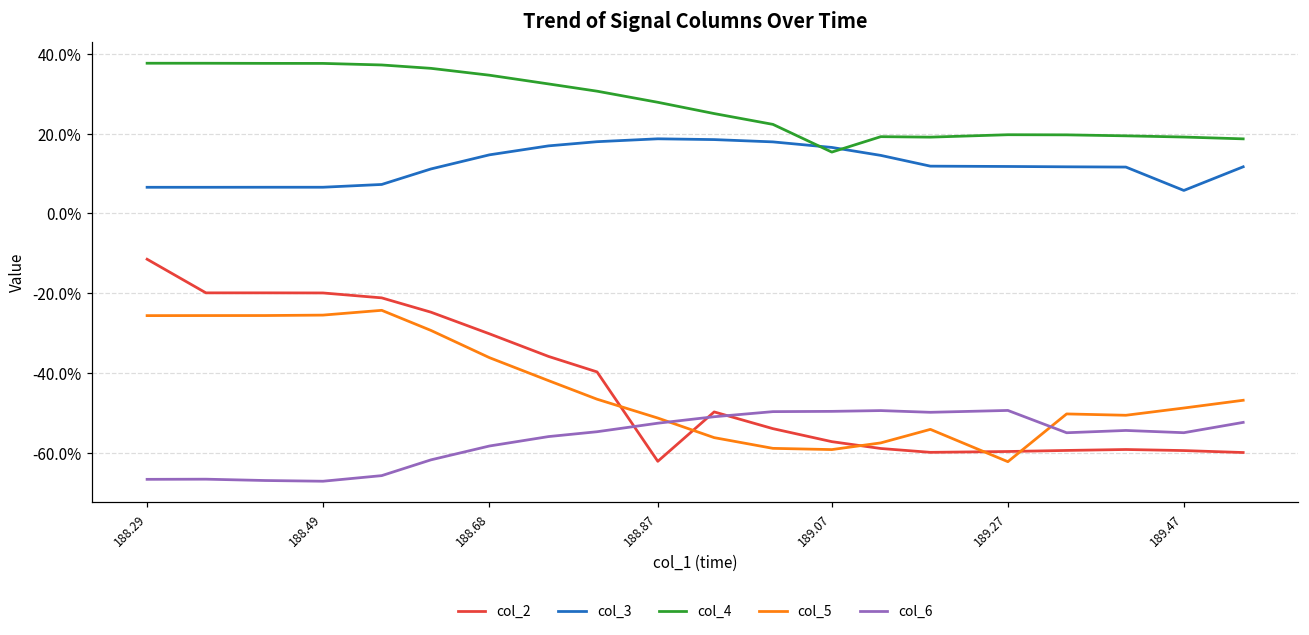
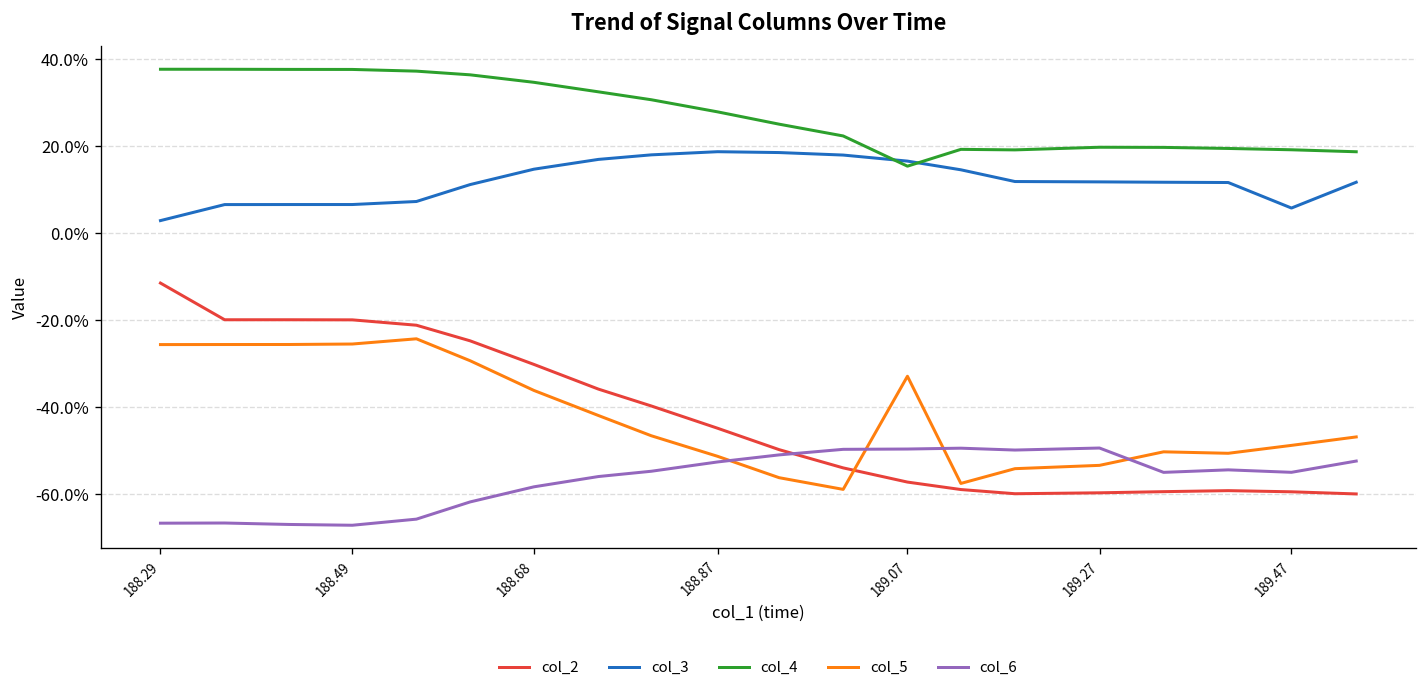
  {
    "col_2": {
      "188.29": "-11%",
      "188.49": "-20%",
      "188.68": "-30%",
-     "188.87": "-62%",
+     "188.87": "-45%",
      "189.07": "-57%",
      "189.27": "-60%",
      "189.47": "-59%"
    },
    "col_3": {
-     "188.29": "7%",
+     "188.29": "3%",
      "188.49": "7%",
      "188.68": "15%",
      "188.87": "19%",
      "189.07": "17%",
      "189.27": "12%",
      "189.47": "6%"
    },
    "col_4": {
      "188.29": "38%",
      "188.49": "38%",
      "188.68": "35%",
      "188.87": "28%",
      "189.07": "15%",
      "189.27": "20%",
      "189.47": "19%"
    },
    "col_5": {
      "188.29": "-26%",
      "188.49": "-25%",
      "188.68": "-36%",
      "188.87": "-51%",
-     "189.07": "-59%",
-     "189.27": "-62%",
+     "189.07": "-33%",
+     "189.27": "-53%",
      "189.47": "-49%"
    },
    "col_6": {
      "188.29": "-67%",
      "188.49": "-67%",
      "188.68": "-58%",
      "188.87": "-53%",
      "189.07": "-50%",
      "189.27": "-49%",
      "189.47": "-55%"
    }
  }
